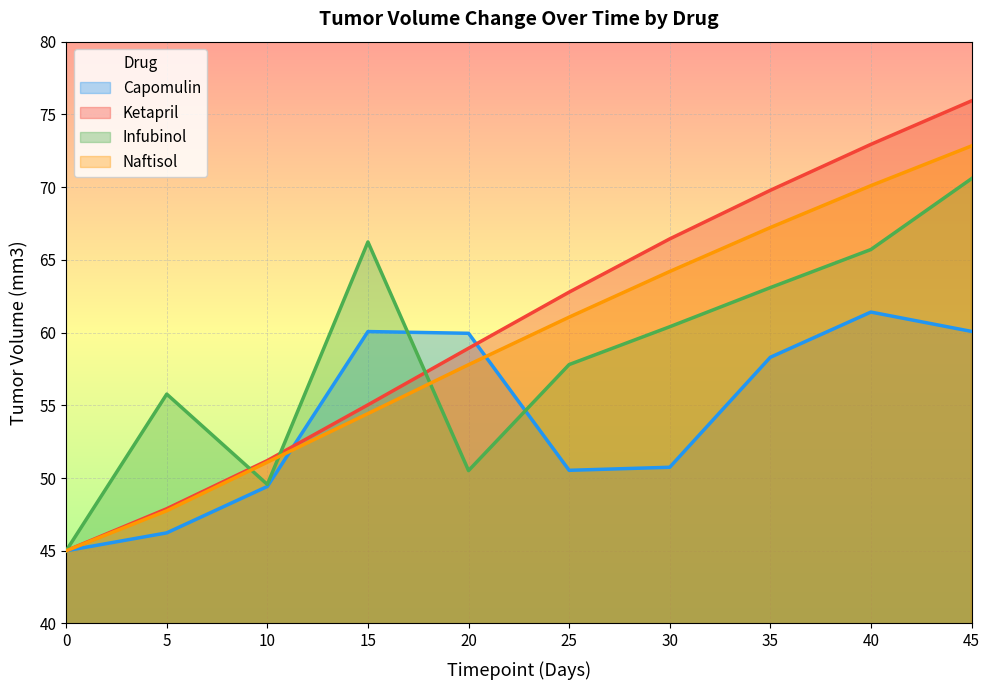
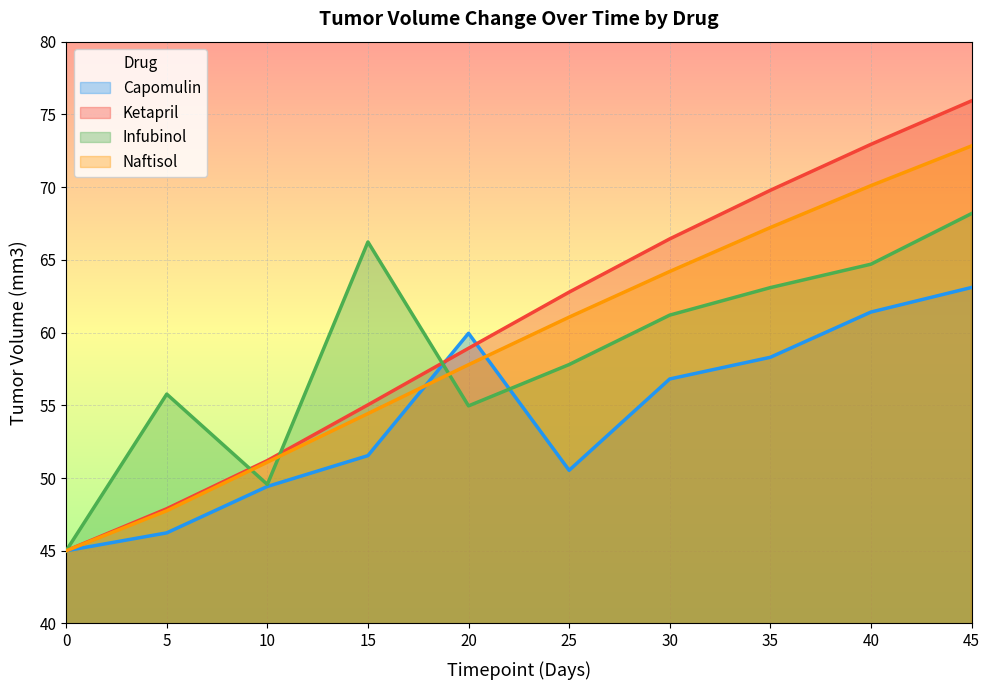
  {
    "Capomulin": {
      "5": 46.2,
-     "15": 60.1,
+     "15": 51.5,
      "20": 60.0,
      "25": 50.5,
-     "30": 50.7,
+     "30": 56.8,
      "35": 58.3,
      "40": 61.4,
-     "45": 60.1
+     "45": 63.1
    },
    "Infubinol": {
      "5": 55.8,
      "15": 66.2,
-     "20": 50.5,
+     "20": 55.0,
      "25": 57.8,
-     "30": 60.4,
+     "30": 61.2,
      "35": 63.1,
-     "40": 65.7,
-     "45": 70.6
+     "40": 64.7,
+     "45": 68.2
    }
  }
